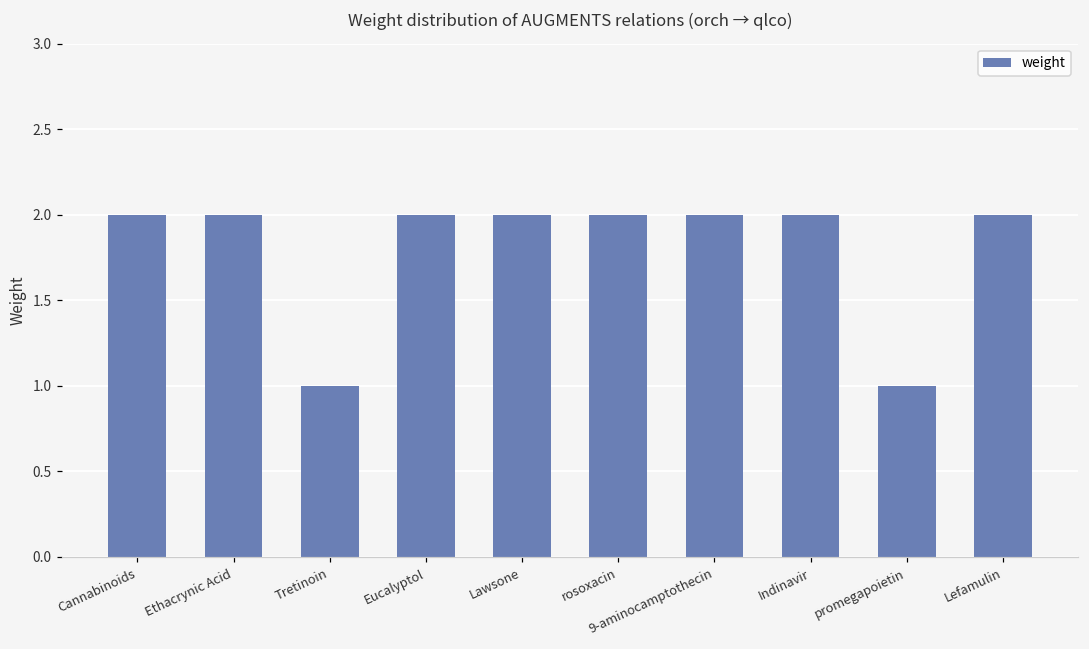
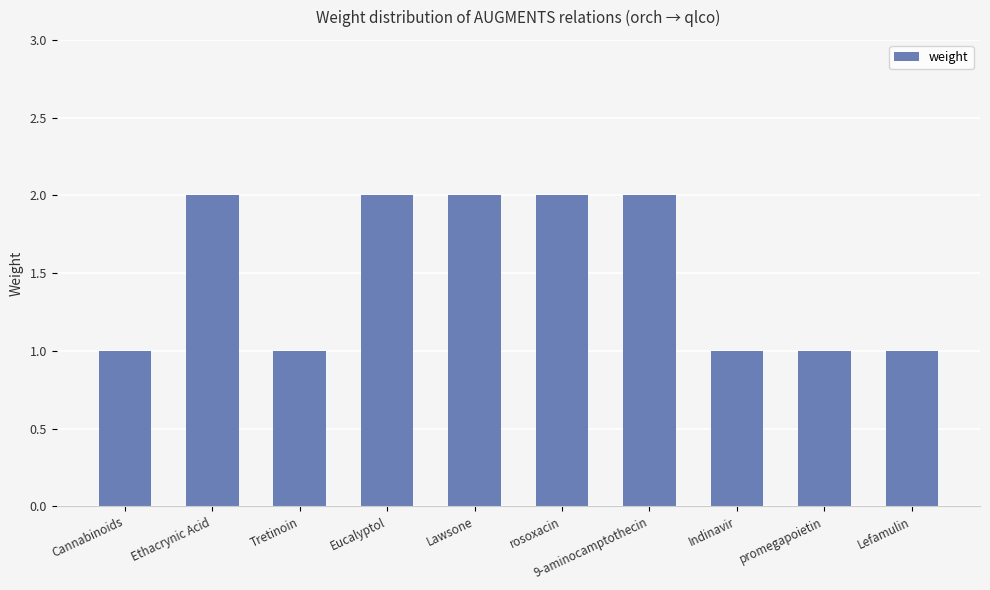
  {
-   "Cannabinoids": 2,
+   "Cannabinoids": 1,
    "Ethacrynic Acid": 2,
    "Tretinoin": 1,
    "Eucalyptol": 2,
    "Lawsone": 2,
    "rosoxacin": 2,
    "9-aminocamptothecin": 2,
-   "Indinavir": 2,
+   "Indinavir": 1,
    "promegapoietin": 1,
-   "Lefamulin": 2
+   "Lefamulin": 1
  }
